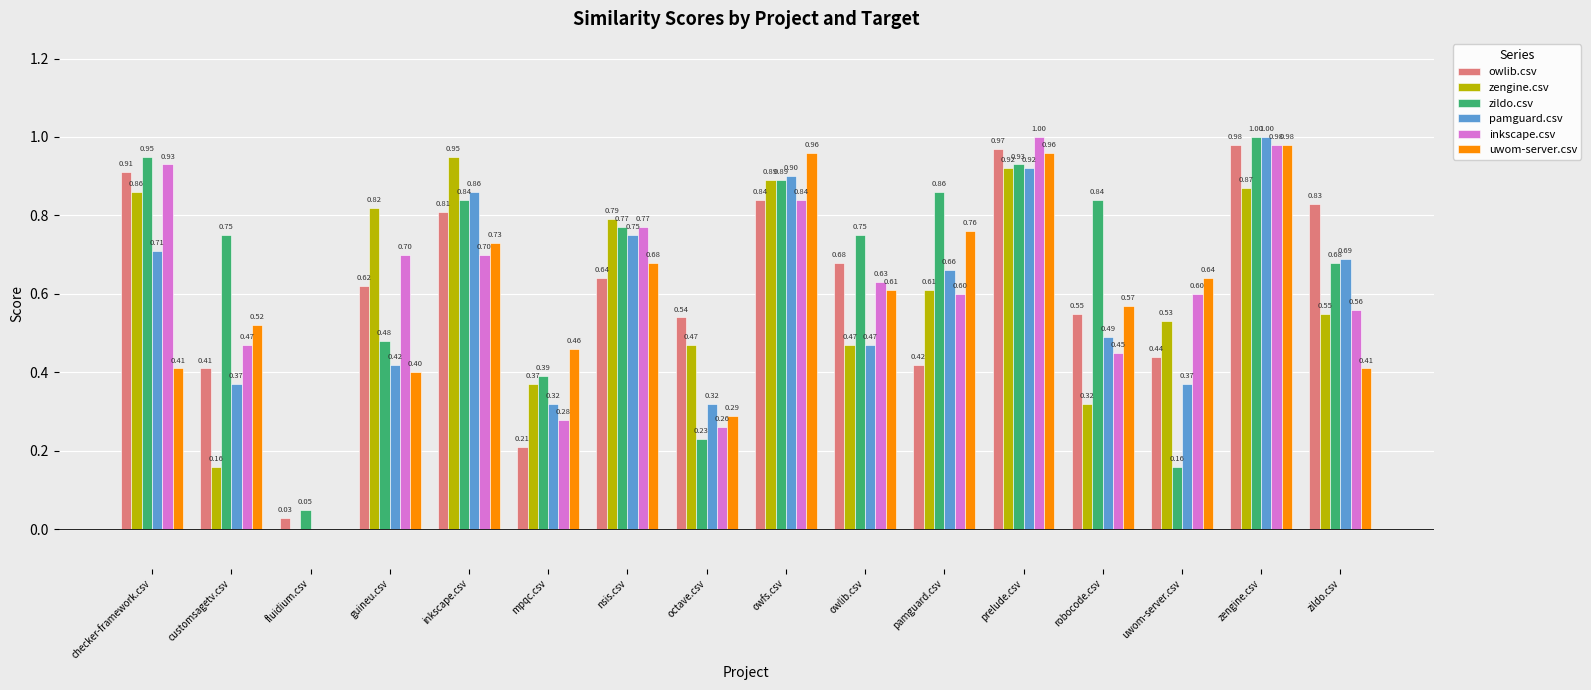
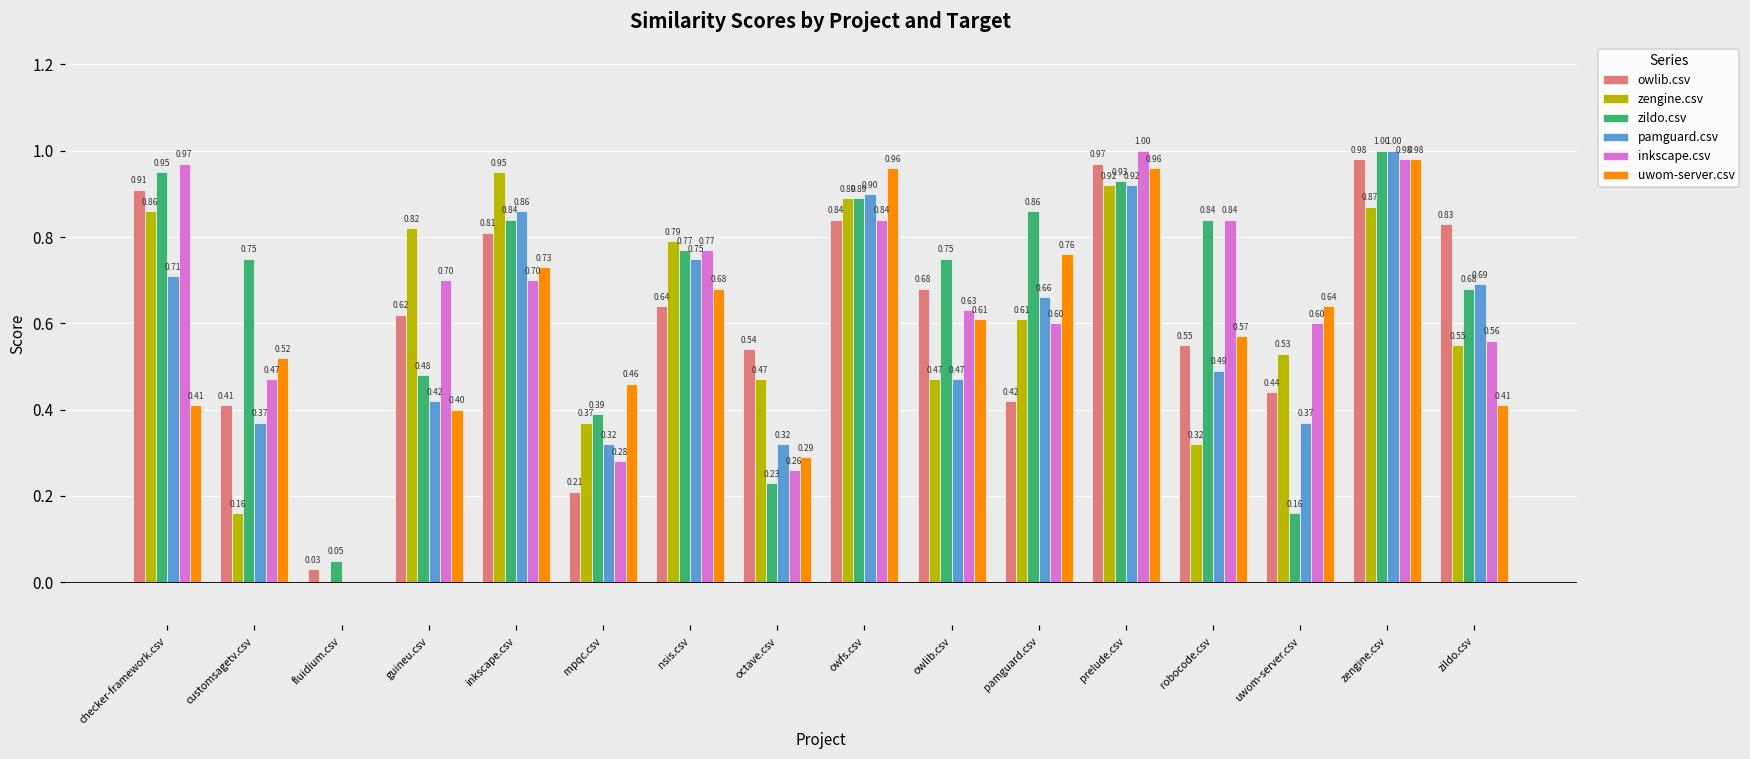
  {
    "owlib.csv": {
      "checker-framework.csv": 0.91,
      "customsagetv.csv": 0.41,
      "fluidium.csv": 0.03,
      "guineu.csv": 0.62,
      "inkscape.csv": 0.81,
      "mpqc.csv": 0.21,
      "nsis.csv": 0.64,
      "octave.csv": 0.54,
      "owfs.csv": 0.84,
      "owlib.csv": 0.68,
      "pamguard.csv": 0.42,
      "prelude.csv": 0.97,
      "robocode.csv": 0.55,
      "uwom-server.csv": 0.44,
      "zengine.csv": 0.98,
      "zildo.csv": 0.83
    },
    "zengine.csv": {
      "checker-framework.csv": 0.86,
      "customsagetv.csv": 0.16,
      "guineu.csv": 0.82,
      "inkscape.csv": 0.95,
      "mpqc.csv": 0.37,
      "nsis.csv": 0.79,
      "octave.csv": 0.47,
      "owlib.csv": 0.47,
      "pamguard.csv": 0.61,
      "robocode.csv": 0.32,
      "uwom-server.csv": 0.53,
      "zengine.csv": 0.87,
      "zildo.csv": 0.55
    },
    "zildo.csv": {
      "checker-framework.csv": 0.95,
      "customsagetv.csv": 0.75,
      "fluidium.csv": 0.05,
      "guineu.csv": 0.48,
      "inkscape.csv": 0.84,
      "mpqc.csv": 0.39,
      "nsis.csv": 0.77,
      "octave.csv": 0.23,
      "owlib.csv": 0.75,
      "pamguard.csv": 0.86,
      "robocode.csv": 0.84,
      "uwom-server.csv": 0.16
    },
    "pamguard.csv": {
      "checker-framework.csv": 0.71,
      "customsagetv.csv": 0.37,
      "guineu.csv": 0.42,
      "inkscape.csv": 0.86,
      "mpqc.csv": 0.32,
      "nsis.csv": 0.75,
      "octave.csv": 0.32,
      "owlib.csv": 0.47,
      "pamguard.csv": 0.66,
      "robocode.csv": 0.49,
      "uwom-server.csv": 0.37
    },
    "inkscape.csv": {
-     "checker-framework.csv": 0.93,
+     "checker-framework.csv": 0.97,
      "customsagetv.csv": 0.47,
      "guineu.csv": 0.70,
      "inkscape.csv": 0.70,
      "mpqc.csv": 0.28,
      "nsis.csv": 0.77,
      "octave.csv": 0.26,
      "owfs.csv": 0.84,
      "owlib.csv": 0.63,
      "pamguard.csv": 0.60,
      "prelude.csv": 1.00,
-     "robocode.csv": 0.45,
+     "robocode.csv": 0.84,
      "uwom-server.csv": 0.60,
      "zildo.csv": 0.56
    },
    "uwom-server.csv": {
      "checker-framework.csv": 0.41,
      "customsagetv.csv": 0.52,
      "guineu.csv": 0.40,
      "inkscape.csv": 0.73,
      "mpqc.csv": 0.46,
      "nsis.csv": 0.68,
      "octave.csv": 0.29,
      "owfs.csv": 0.96,
      "owlib.csv": 0.61,
      "pamguard.csv": 0.76,
      "prelude.csv": 0.96,
      "robocode.csv": 0.57,
      "uwom-server.csv": 0.64,
      "zildo.csv": 0.41
    }
  }
